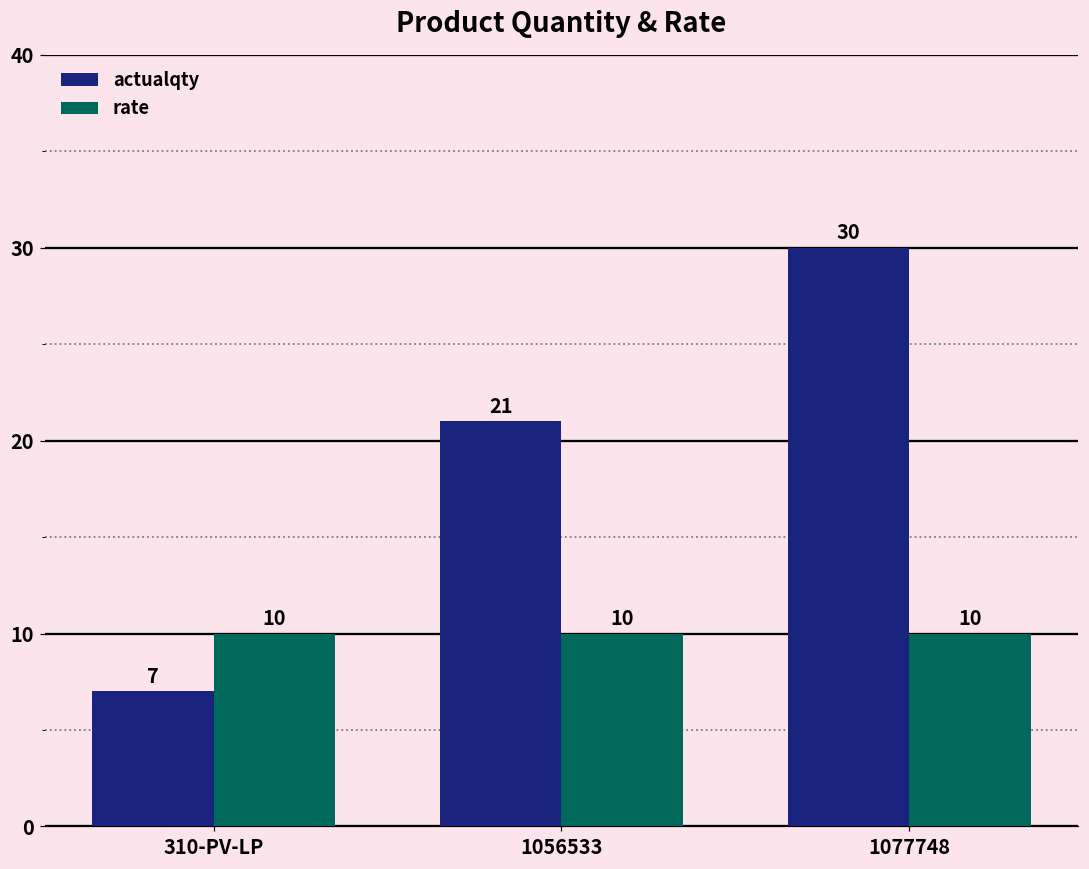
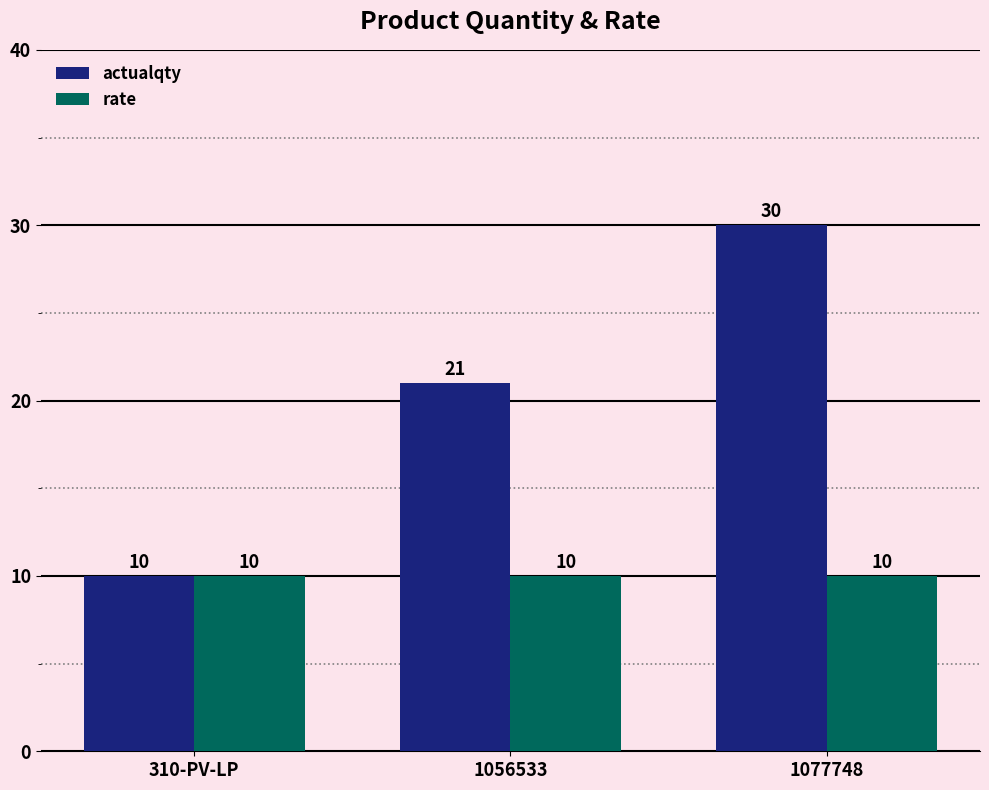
  {
    "actualqty": {
-     "310-PV-LP": 7,
+     "310-PV-LP": 10,
      "1056533": 21,
      "1077748": 30
    },
    "rate": {
      "310-PV-LP": 10,
      "1056533": 10,
      "1077748": 10
    }
  }
